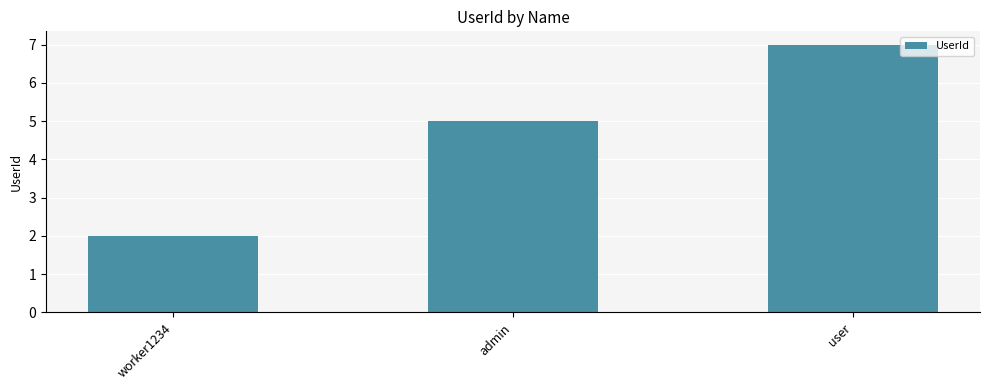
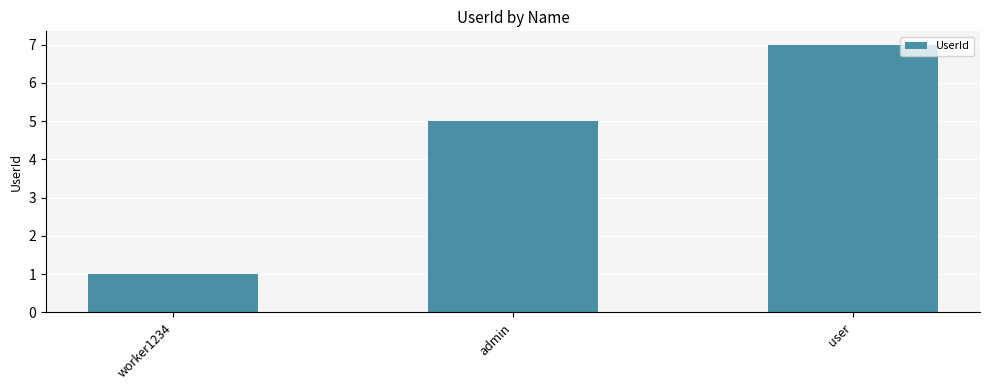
  {
-   "worker1234": 2,
+   "worker1234": 1,
    "admin": 5,
    "user": 7
  }
